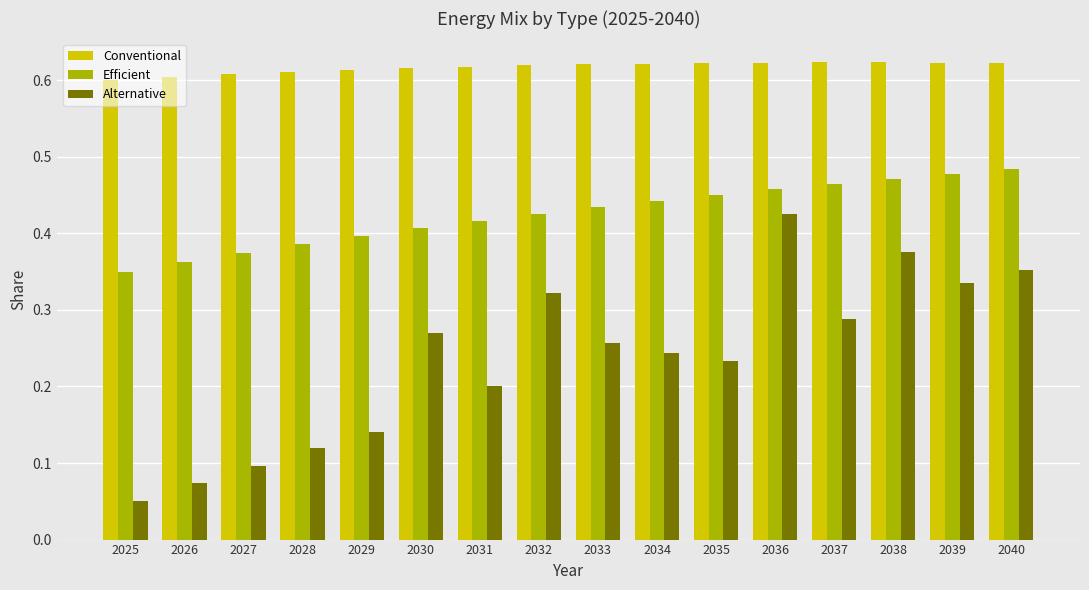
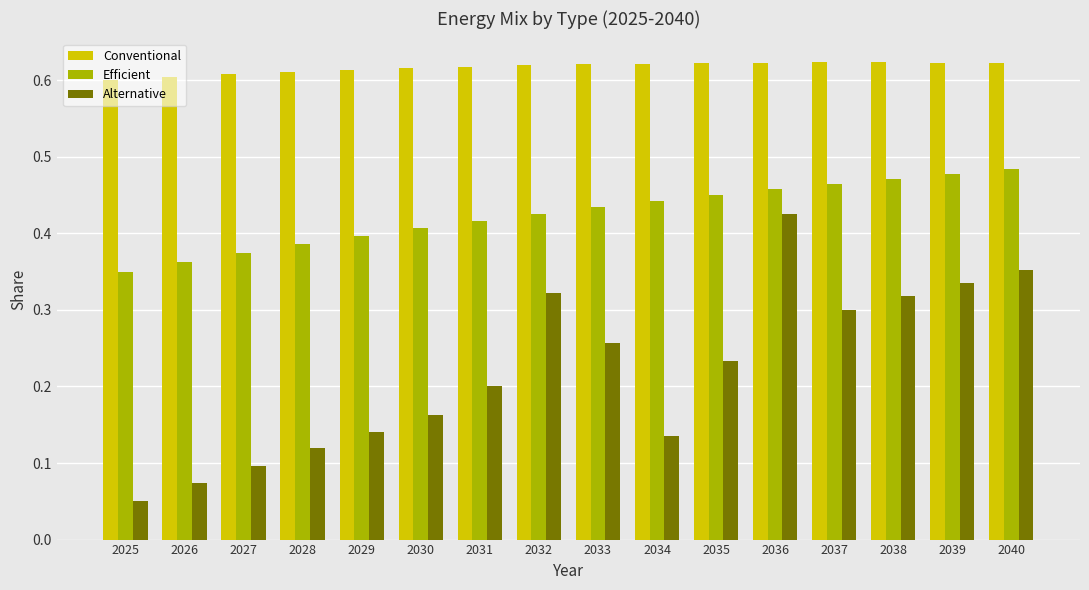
  {
    "Alternative": {
      "2025": 0.05,
      "2026": 0.07,
      "2027": 0.10,
      "2028": 0.12,
      "2029": 0.14,
-     "2030": 0.27,
+     "2030": 0.16,
      "2031": 0.20,
      "2032": 0.32,
      "2033": 0.26,
-     "2034": 0.24,
+     "2034": 0.14,
      "2035": 0.23,
      "2036": 0.43,
-     "2037": 0.29,
-     "2038": 0.38,
+     "2037": 0.30,
+     "2038": 0.32,
      "2039": 0.33,
      "2040": 0.35
    }
  }
